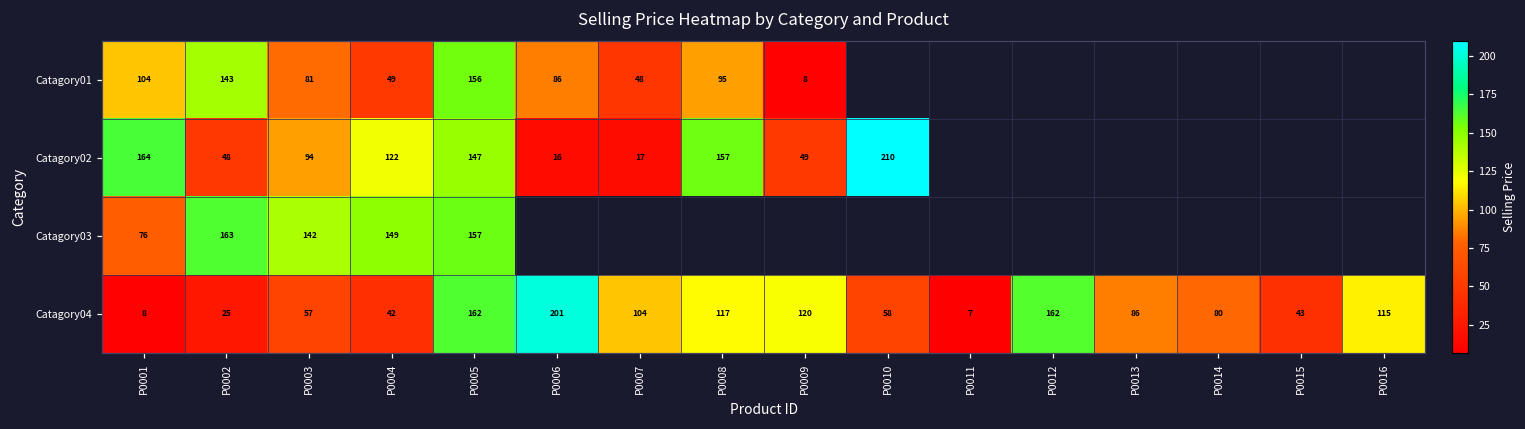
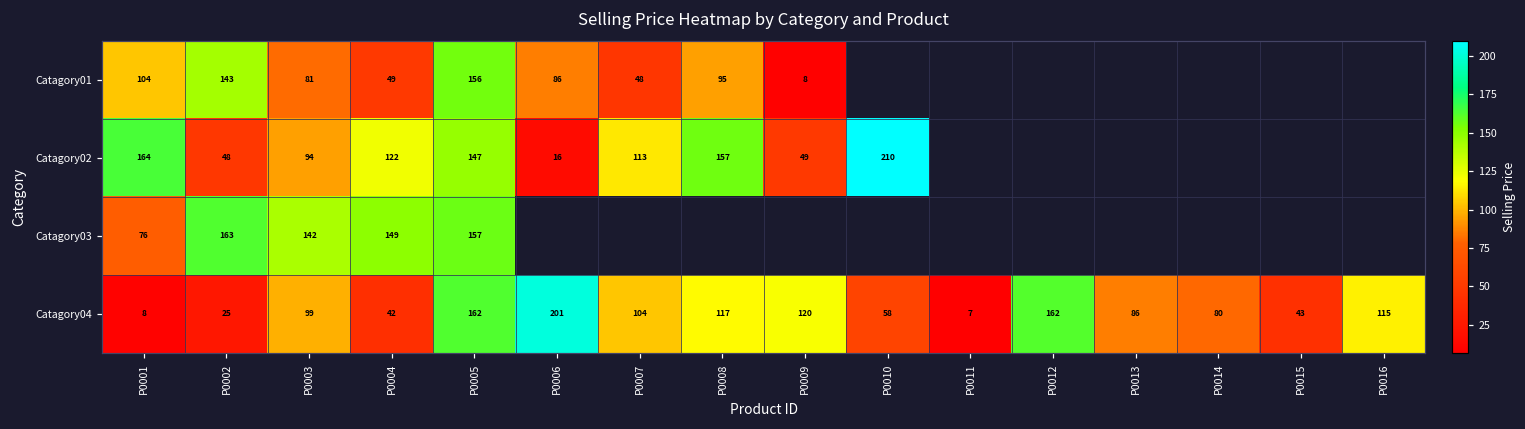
  {
    "Catagory01": {
      "P0001": 104,
      "P0002": 143,
      "P0003": 81,
      "P0004": 49,
      "P0005": 156,
      "P0006": 86,
      "P0007": 48,
      "P0008": 95,
      "P0009": 8
    },
    "Catagory02": {
      "P0001": 164,
      "P0002": 48,
      "P0003": 94,
      "P0004": 122,
      "P0005": 147,
      "P0006": 16,
-     "P0007": 17,
+     "P0007": 113,
      "P0008": 157,
      "P0009": 49,
      "P0010": 210
    },
    "Catagory03": {
      "P0001": 76,
      "P0002": 163,
      "P0003": 142,
      "P0004": 149,
      "P0005": 157
    },
    "Catagory04": {
      "P0001": 8,
      "P0002": 25,
-     "P0003": 57,
+     "P0003": 99,
      "P0004": 42,
      "P0005": 162,
      "P0006": 201,
      "P0007": 104,
      "P0008": 117,
      "P0009": 120,
      "P0010": 58,
      "P0011": 7,
      "P0012": 162,
      "P0013": 86,
      "P0014": 80,
      "P0015": 43,
      "P0016": 115
    }
  }
